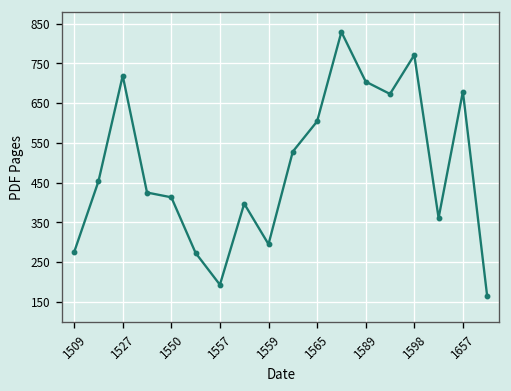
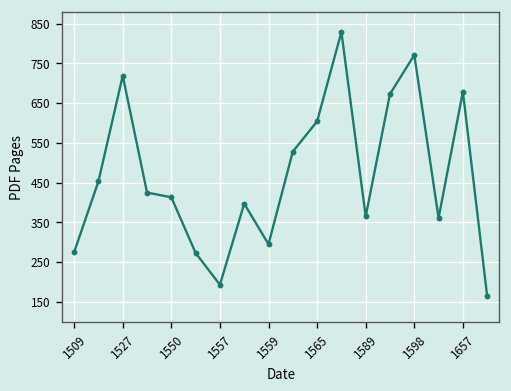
  {
    "1509": 280,
    "1527": 720,
    "1550": 410,
    "1557": 190,
    "1565": 600,
-   "1589": 700,
+   "1589": 370,
    "1598": 770,
    "1657": 680
  }
